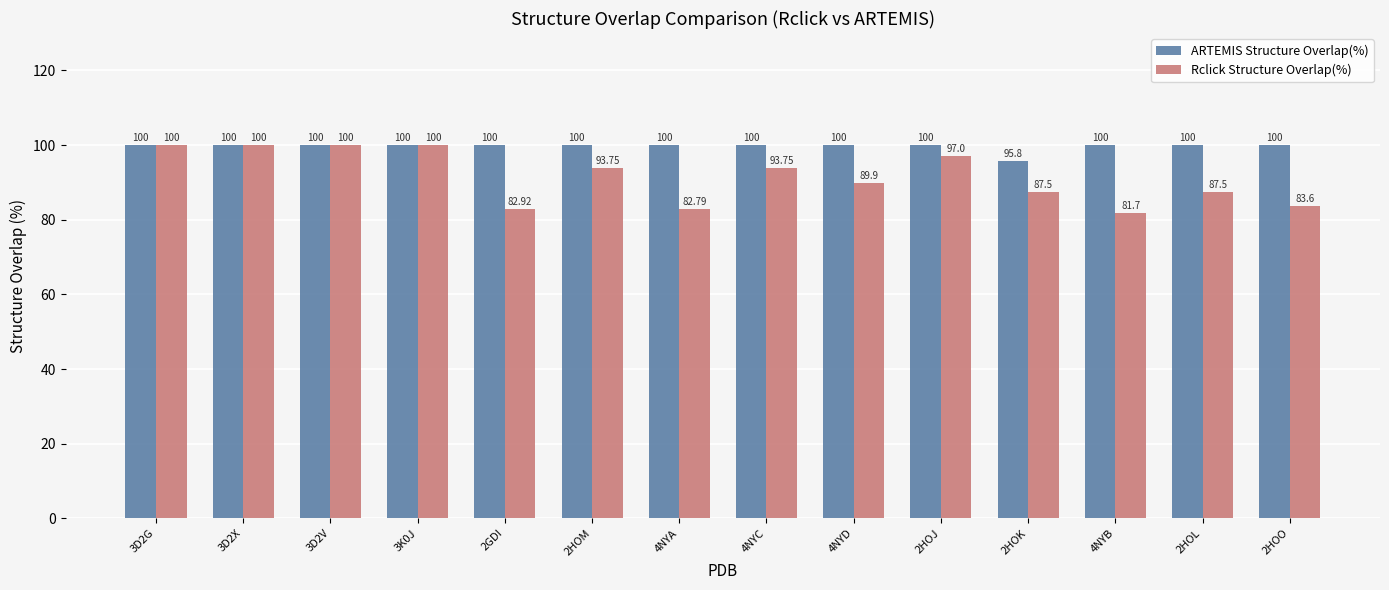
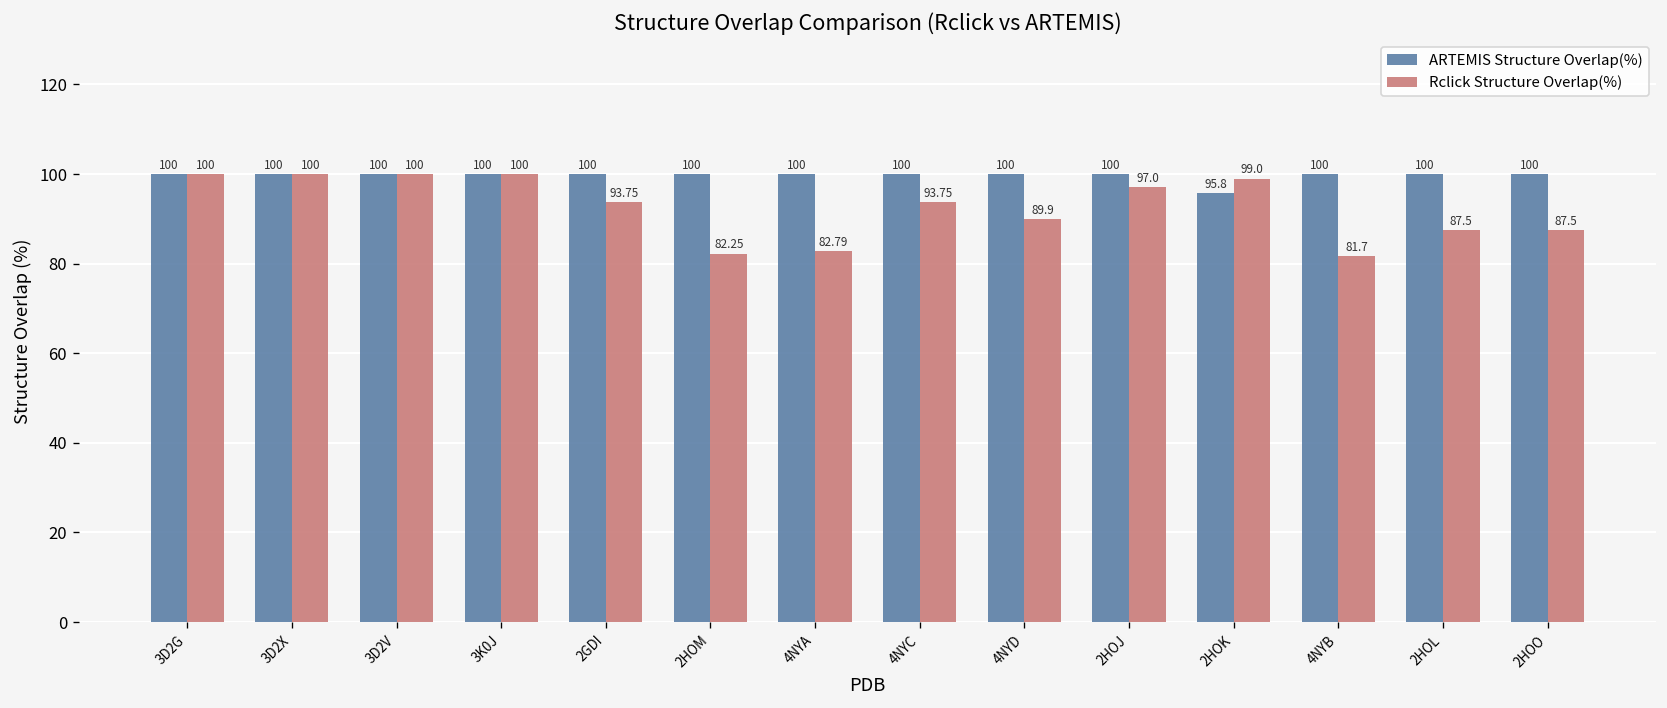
  {
    "ARTEMIS Structure Overlap(%)": {
      "3D2G": 100,
      "3D2X": 100,
      "3D2V": 100,
      "3K0J": 100,
      "2GDI": 100,
      "2HOM": 100,
      "4NYA": 100,
      "4NYC": 100,
      "4NYD": 100,
      "2HOJ": 100,
      "2HOK": 95.8,
      "4NYB": 100,
      "2HOL": 100,
      "2HOO": 100
    },
    "Rclick Structure Overlap(%)": {
      "3D2G": 100,
      "3D2X": 100,
      "3D2V": 100,
      "3K0J": 100,
-     "2GDI": 82.92,
-     "2HOM": 93.75,
+     "2GDI": 93.75,
+     "2HOM": 82.25,
      "4NYA": 82.79,
      "4NYC": 93.75,
      "4NYD": 89.9,
      "2HOJ": 97.0,
-     "2HOK": 87.5,
+     "2HOK": 99.0,
      "4NYB": 81.7,
      "2HOL": 87.5,
-     "2HOO": 83.6
+     "2HOO": 87.5
    }
  }
